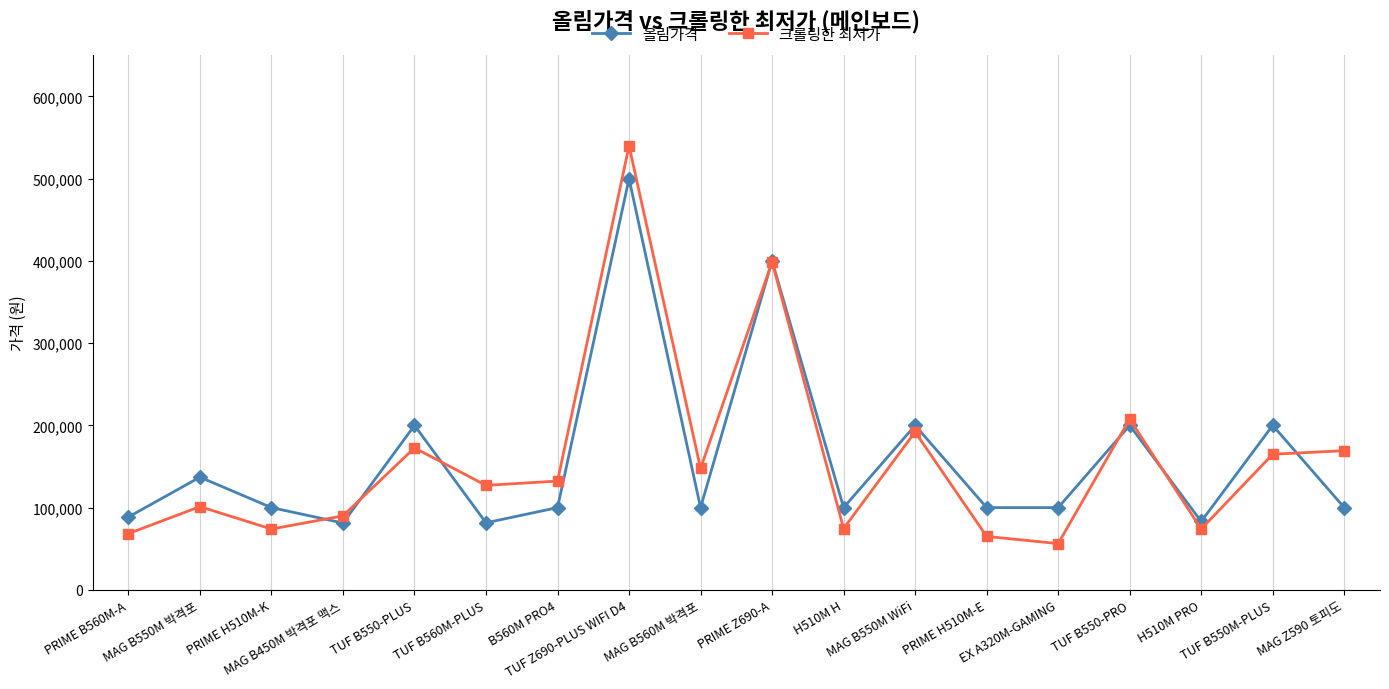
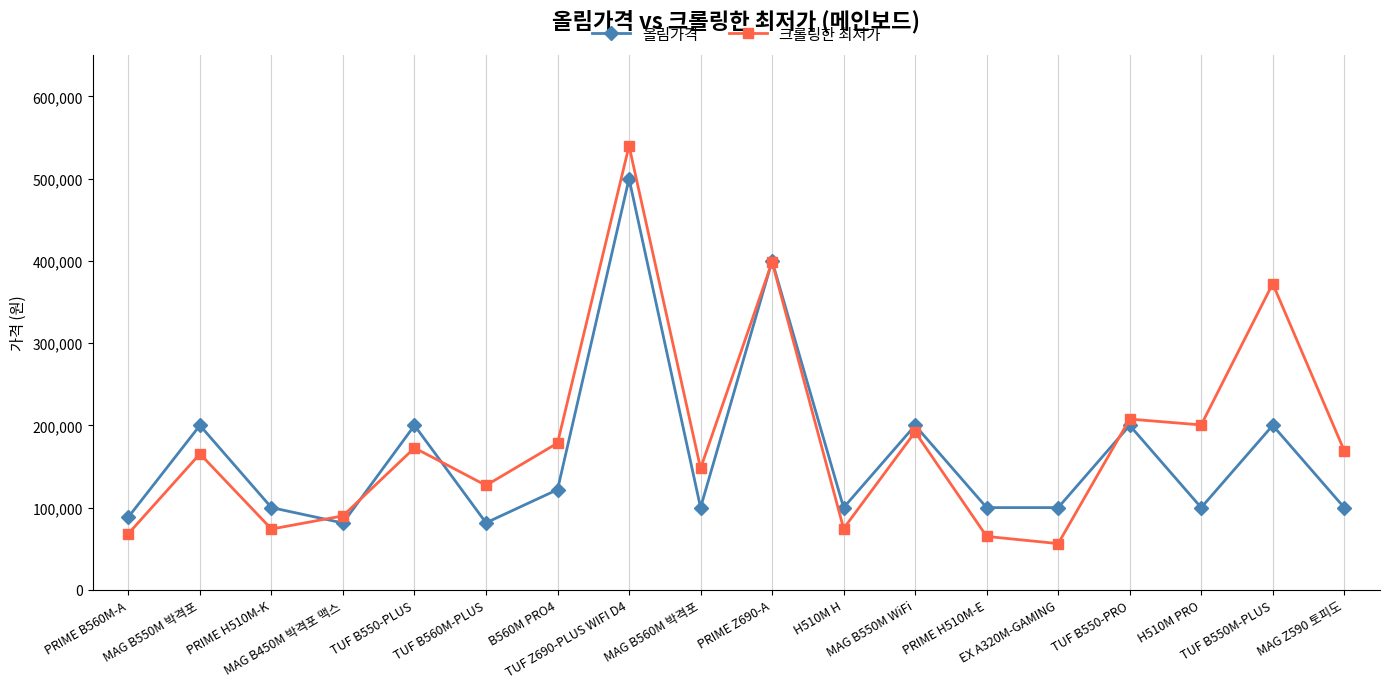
  {
    "올림가격": {
      "PRIME B560M-A": "90,000",
-     "MAG B550M 박격포": "140,000",
+     "MAG B550M 박격포": "200,000",
      "PRIME H510M-K": "100,000",
      "MAG B450M 박격포 맥스": "80,000",
      "TUF B550-PLUS": "200,000",
      "TUF B560M-PLUS": "80,000",
-     "B560M PRO4": "100,000",
+     "B560M PRO4": "120,000",
      "TUF Z690-PLUS WIFI D4": "500,000",
      "MAG B560M 박격포": "100,000",
      "H510M H": "100,000",
      "MAG B550M WiFi": "200,000",
      "PRIME H510M-E": "100,000",
      "EX A320M-GAMING": "100,000",
      "TUF B550-PRO": "200,000",
-     "H510M PRO": "80,000",
+     "H510M PRO": "100,000",
      "TUF B550M-PLUS": "200,000",
      "MAG Z590 토피도": "100,000"
    },
    "크롤링한 최저가": {
      "PRIME B560M-A": "70,000",
-     "MAG B550M 박격포": "100,000",
+     "MAG B550M 박격포": "170,000",
      "PRIME H510M-K": "70,000",
      "MAG B450M 박격포 맥스": "90,000",
      "TUF B550-PLUS": "170,000",
      "TUF B560M-PLUS": "130,000",
-     "B560M PRO4": "130,000",
+     "B560M PRO4": "180,000",
      "TUF Z690-PLUS WIFI D4": "540,000",
      "MAG B560M 박격포": "150,000",
      "H510M H": "70,000",
      "MAG B550M WiFi": "190,000",
      "PRIME H510M-E": "60,000",
      "EX A320M-GAMING": "60,000",
      "TUF B550-PRO": "210,000",
-     "H510M PRO": "70,000",
-     "TUF B550M-PLUS": "160,000",
+     "H510M PRO": "200,000",
+     "TUF B550M-PLUS": "370,000",
      "MAG Z590 토피도": "170,000"
    }
  }
